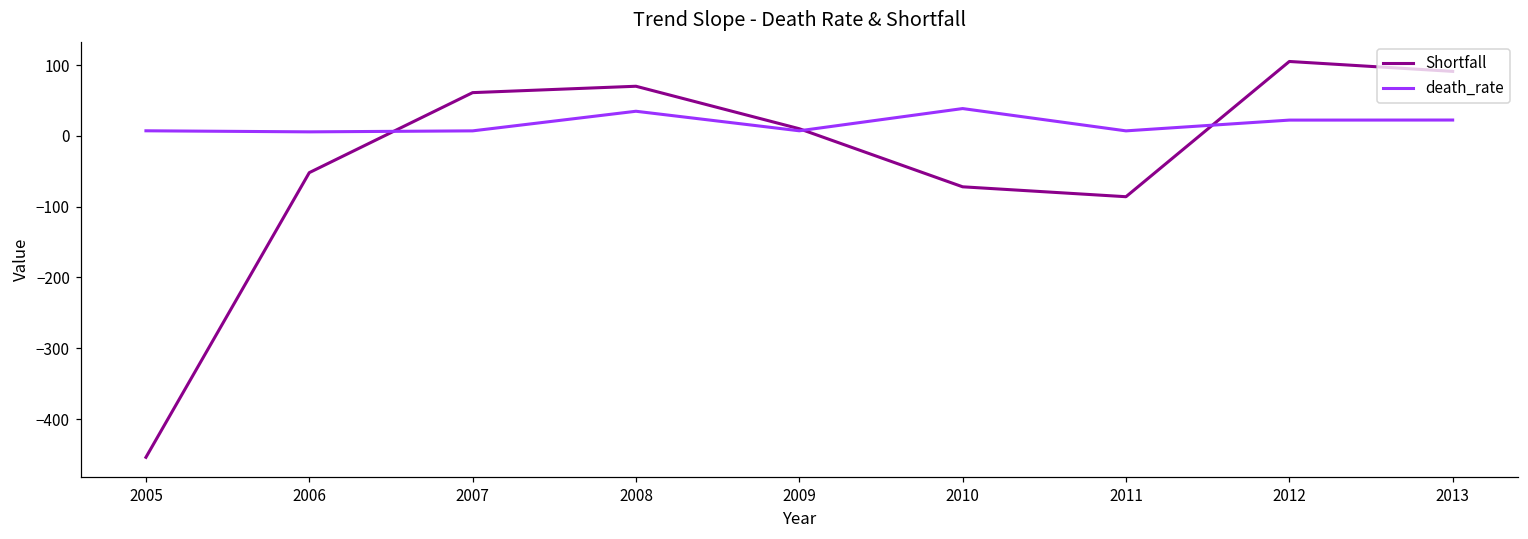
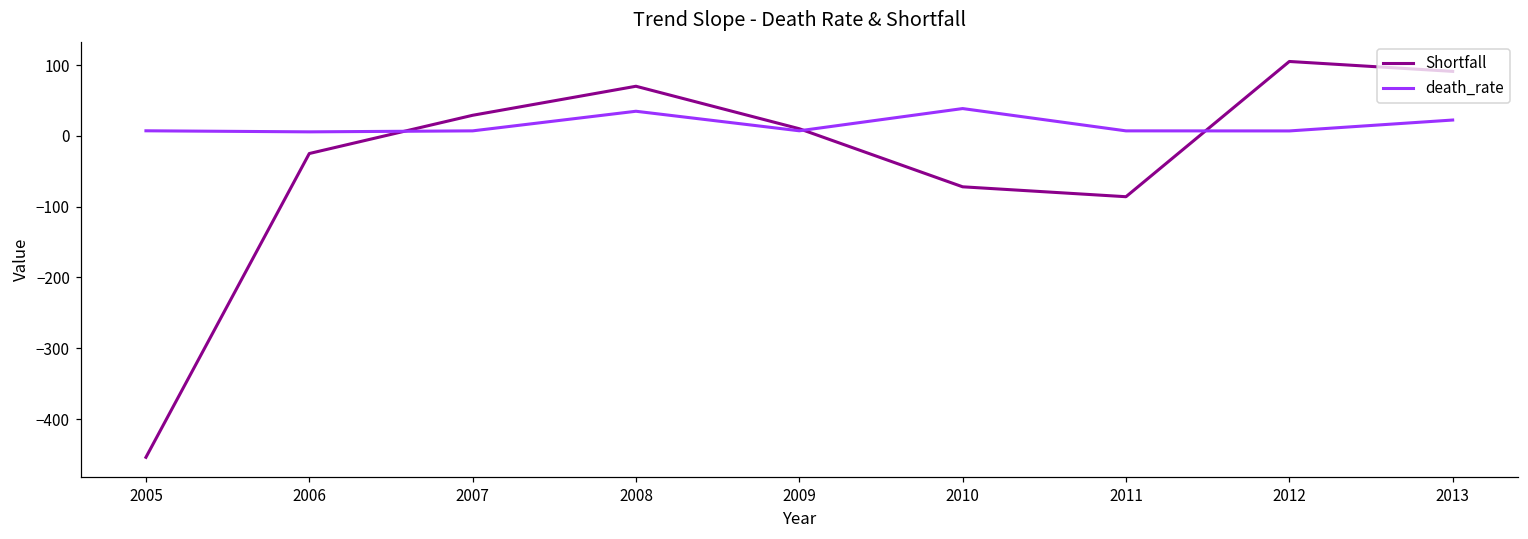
  {
    "Shortfall": {
      "2005": -450,
-     "2006": -50,
-     "2007": 60,
+     "2006": -30,
+     "2007": 30,
      "2008": 70,
      "2010": -70,
      "2011": -90,
      "2012": 110
    },
    "death_rate": {
      "2005": 10,
      "2006": 10,
      "2007": 10,
      "2008": 30,
      "2010": 40,
      "2011": 10,
-     "2012": 20,
+     "2012": 10,
      "2013": 20
    }
  }
